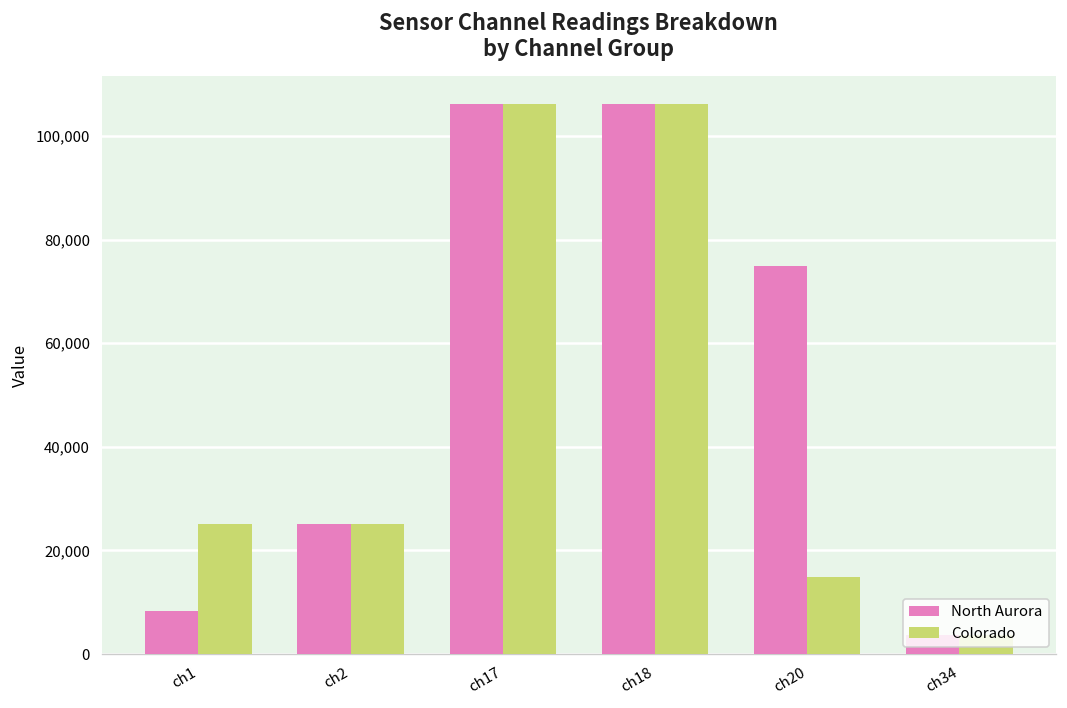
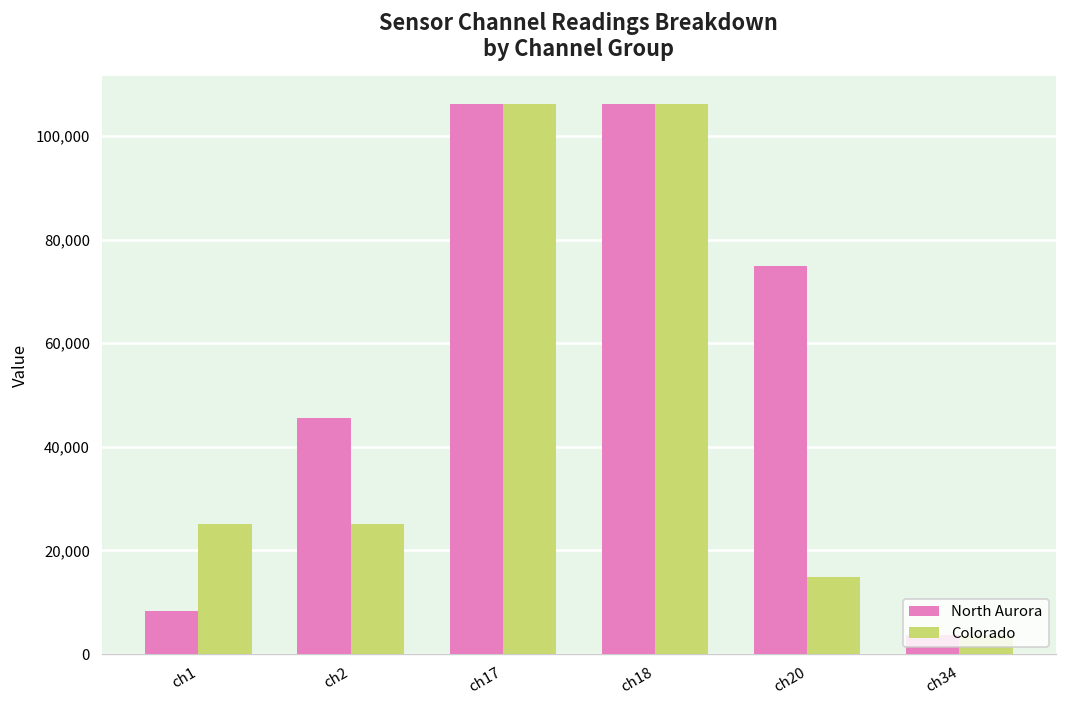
  {
    "North Aurora": {
      "ch1": "8,000",
-     "ch2": "25,000",
+     "ch2": "46,000",
      "ch17": "106,000",
      "ch18": "106,000",
      "ch20": "75,000"
    },
    "Colorado": {
      "ch1": "25,000",
      "ch2": "25,000",
      "ch17": "106,000",
      "ch18": "106,000",
      "ch20": "15,000"
    }
  }
